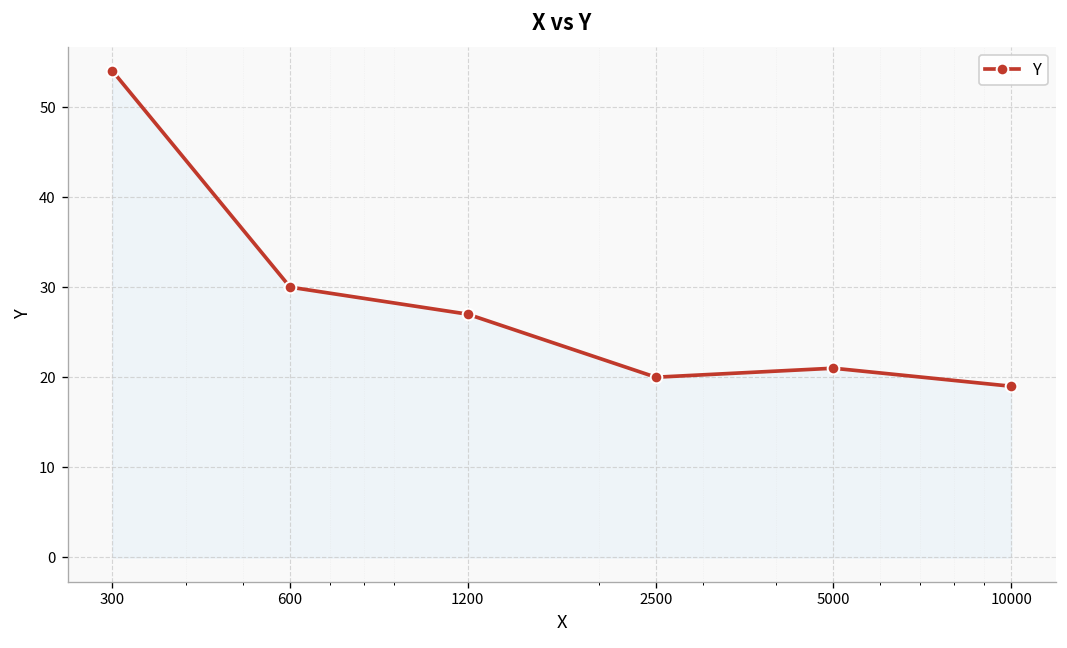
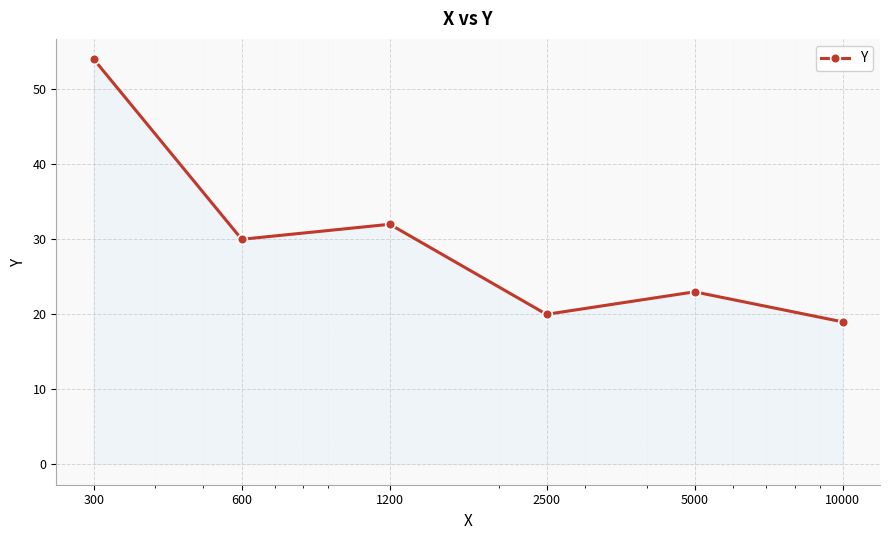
  {
    "300": 54,
    "600": 30,
-   "1200": 27,
+   "1200": 32,
    "2500": 20,
-   "5000": 21,
+   "5000": 23,
    "10000": 19
  }
